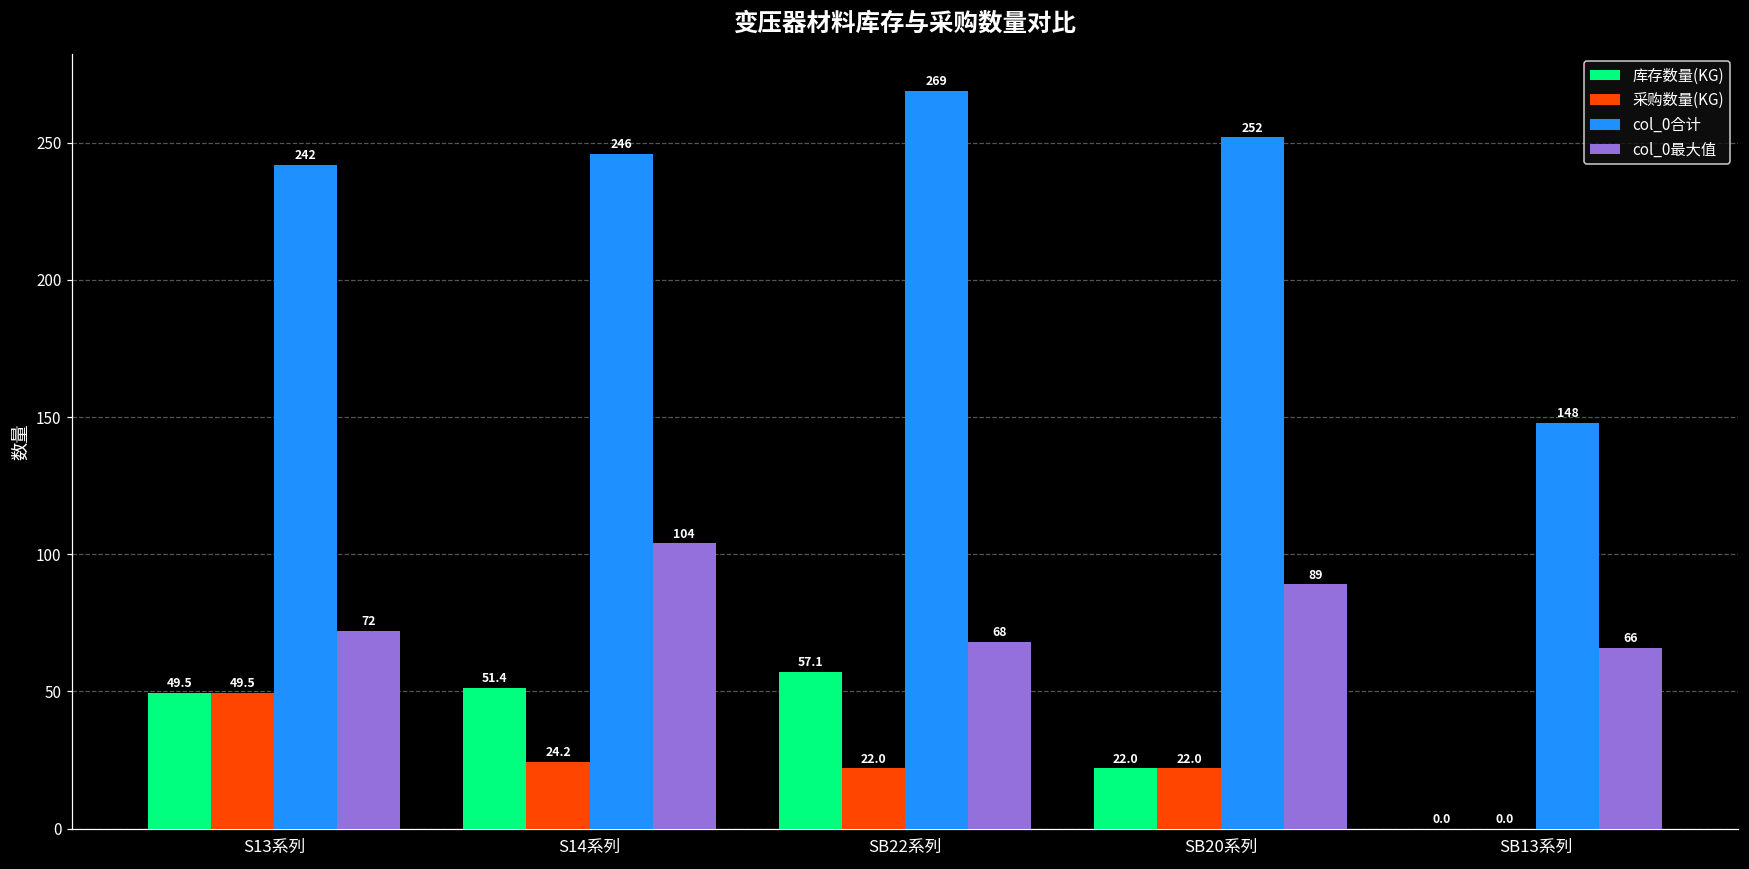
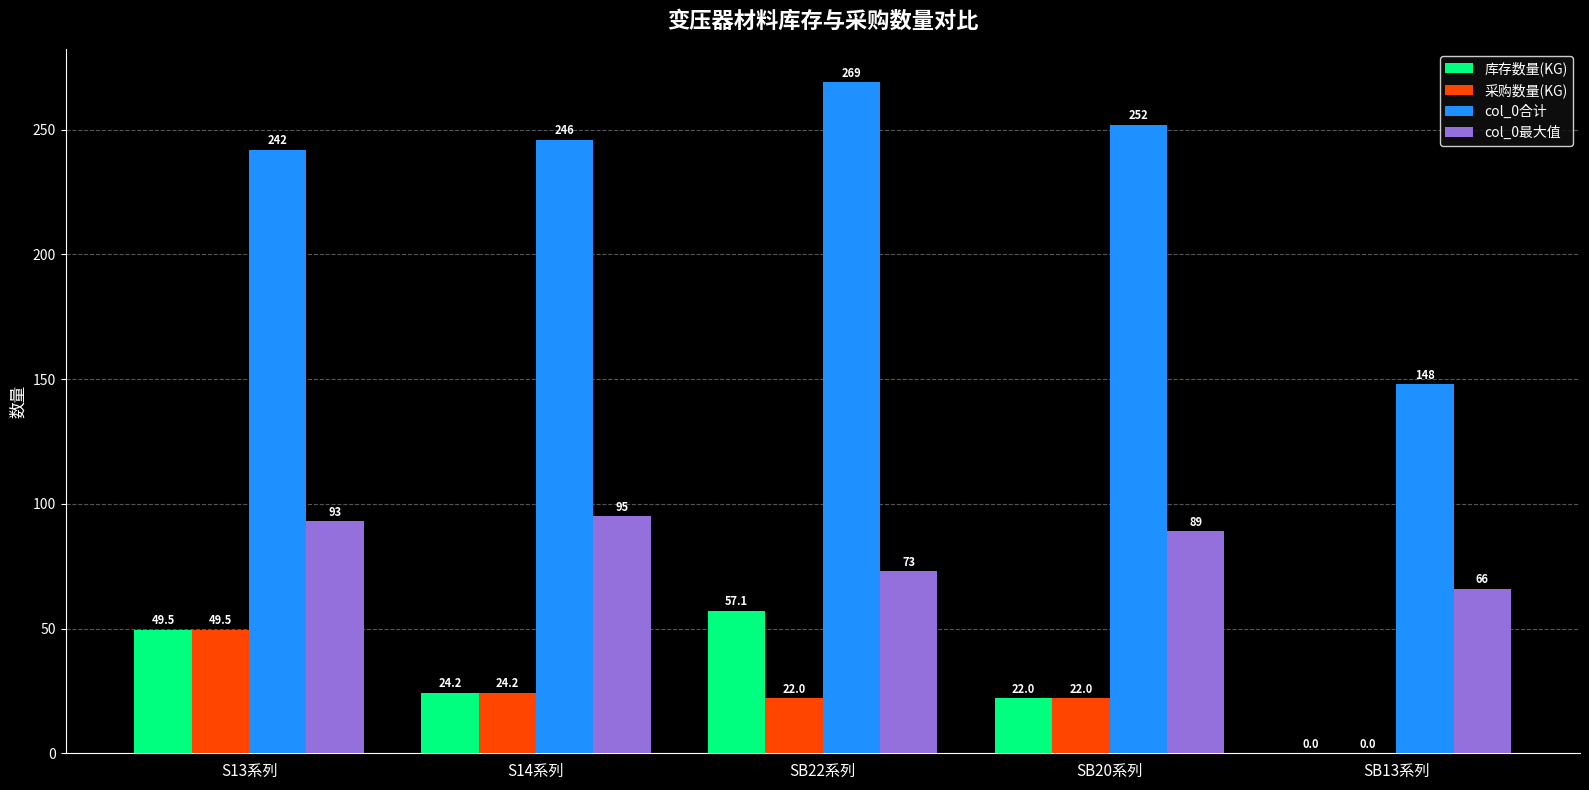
  {
    "库存数量(KG)": {
      "S13系列": 49.5,
-     "S14系列": 51.4,
+     "S14系列": 24.2,
      "SB22系列": 57.1,
      "SB20系列": 22.0,
      "SB13系列": 0.0
    },
    "采购数量(KG)": {
      "S13系列": 49.5,
      "S14系列": 24.2,
      "SB22系列": 22.0,
      "SB20系列": 22.0,
      "SB13系列": 0.0
    },
    "col_0合计": {
      "S13系列": 242,
      "S14系列": 246,
      "SB22系列": 269,
      "SB20系列": 252,
      "SB13系列": 148
    },
    "col_0最大值": {
-     "S13系列": 72,
-     "S14系列": 104,
-     "SB22系列": 68,
+     "S13系列": 93,
+     "S14系列": 95,
+     "SB22系列": 73,
      "SB20系列": 89,
      "SB13系列": 66
    }
  }
